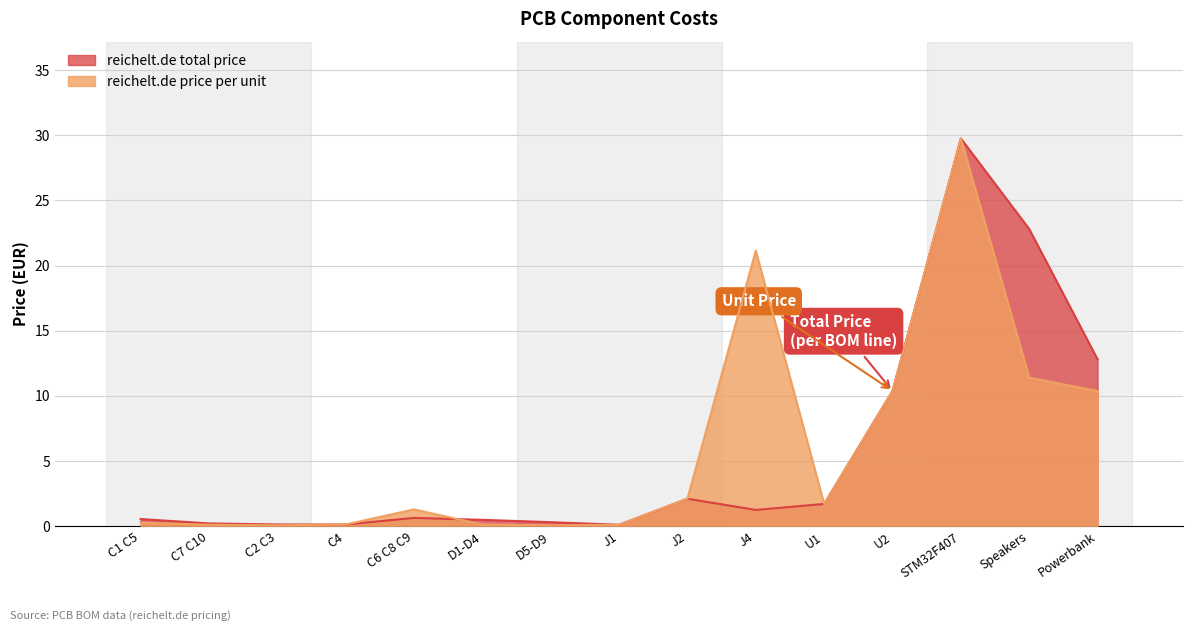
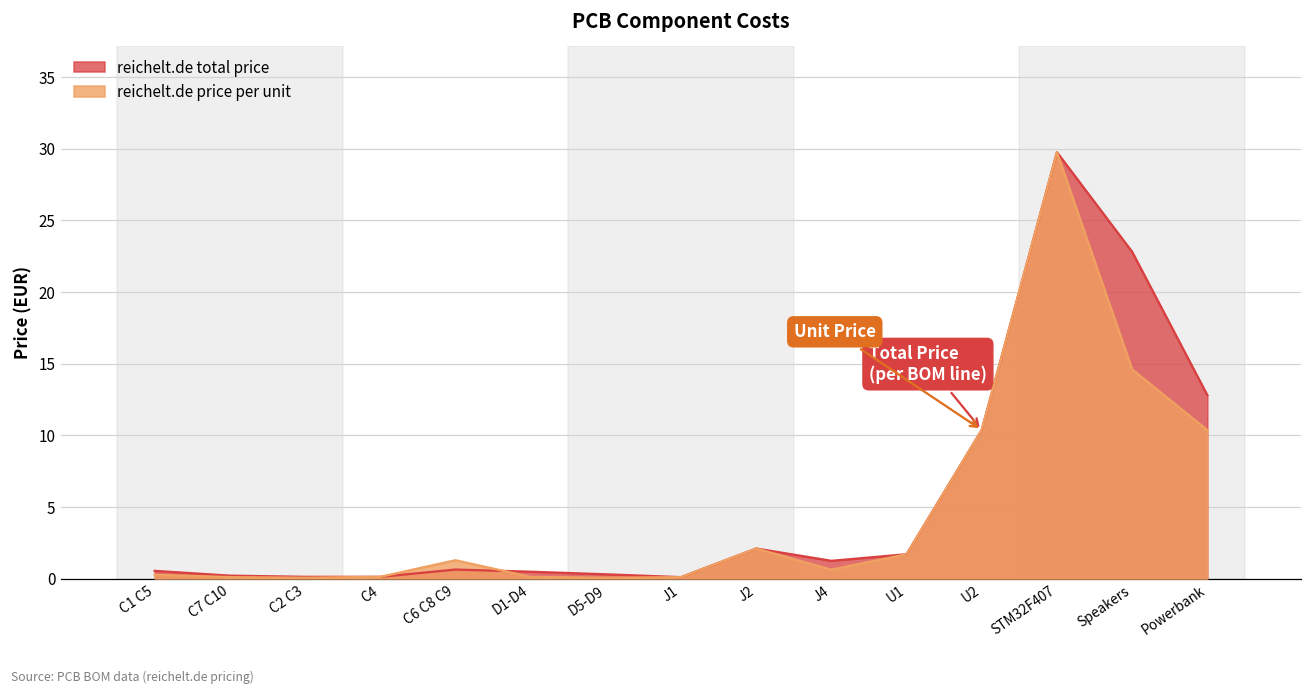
  {
    "reichelt.de total price": {
      "C1 C5": 0.5,
      "C6 C8 C9": 0.6,
      "D1-D4": 0.5,
      "D5-D9": 0.3,
      "J4": 1.2,
      "Speakers": 22.8,
      "Powerbank": 12.8
    },
    "reichelt.de price per unit": {
      "C1 C5": 0.3,
      "C6 C8 C9": 1.3,
      "D1-D4": 0.1,
      "D5-D9": 0.1,
-     "J4": 21.1,
-     "Speakers": 11.4,
+     "J4": 0.6,
+     "Speakers": 14.6,
      "Powerbank": 10.4
    }
  }
